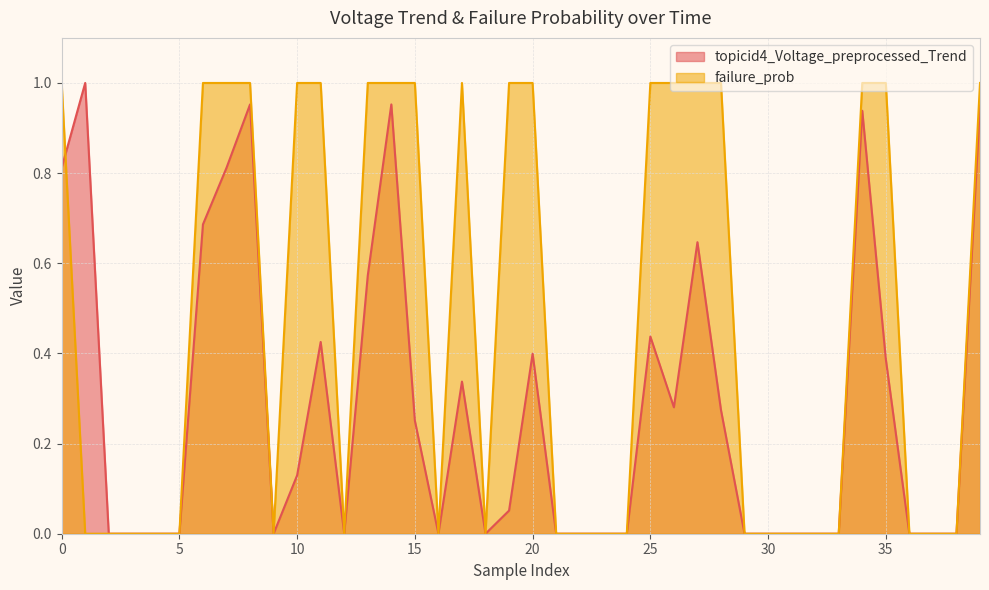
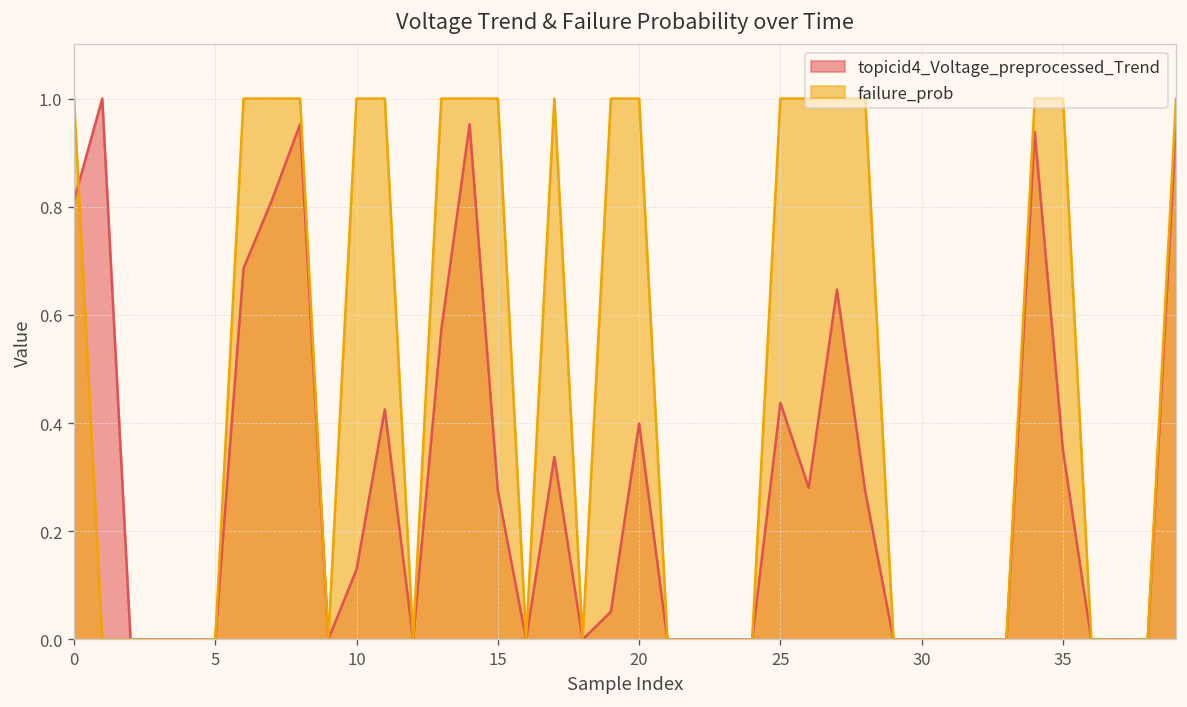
  {
    "topicid4_Voltage_preprocessed_Trend": {
      "0": 0.81,
      "10": 0.13,
-     "15": 0.25,
+     "15": 0.27,
      "20": 0.40,
      "25": 0.44,
-     "35": 0.39
+     "35": 0.35
    },
    "failure_prob": {
      "0": 1.00,
      "10": 1.00,
      "15": 1.00,
      "20": 1.00,
      "25": 1.00
    }
  }
